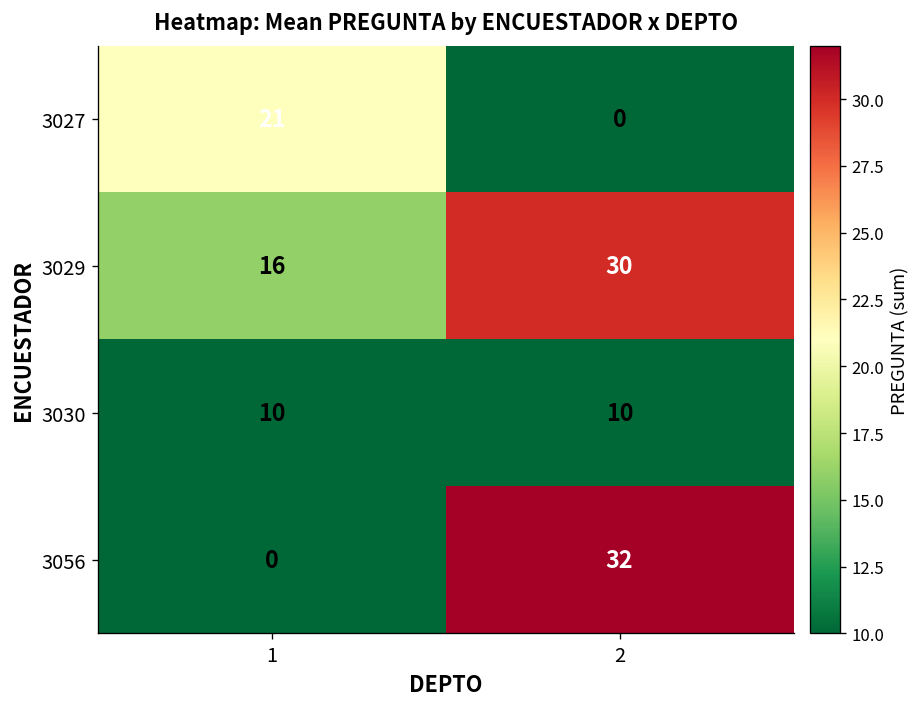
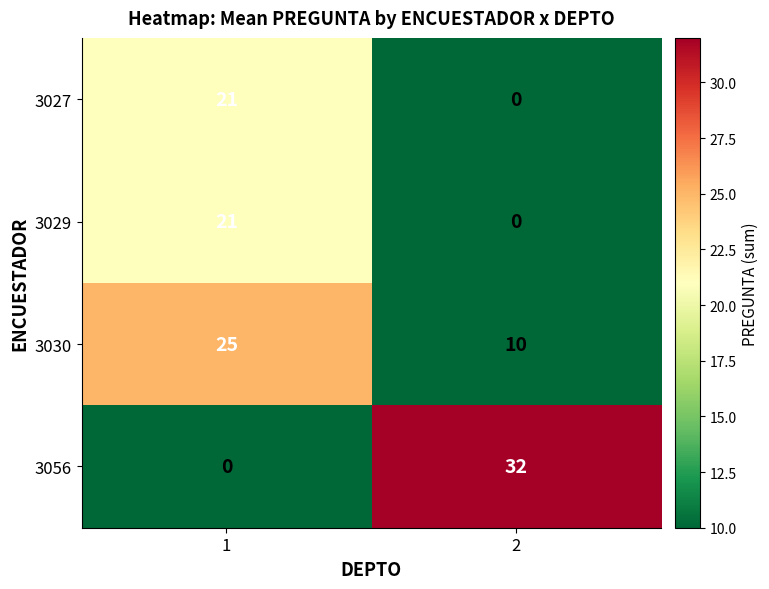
  {
    "3027": {
      "1": 21,
      "2": 0
    },
    "3029": {
-     "1": 16,
-     "2": 30
+     "1": 21,
+     "2": 0
    },
    "3030": {
-     "1": 10,
+     "1": 25,
      "2": 10
    },
    "3056": {
      "1": 0,
      "2": 32
    }
  }
